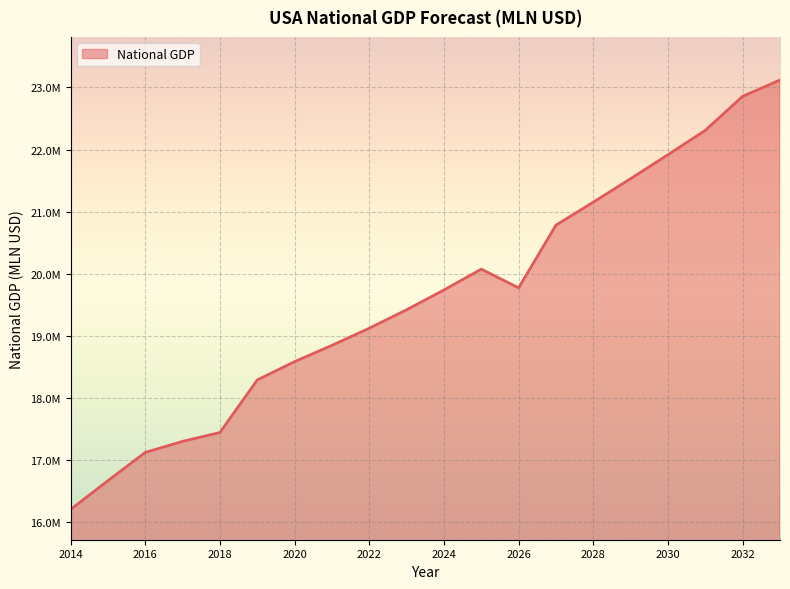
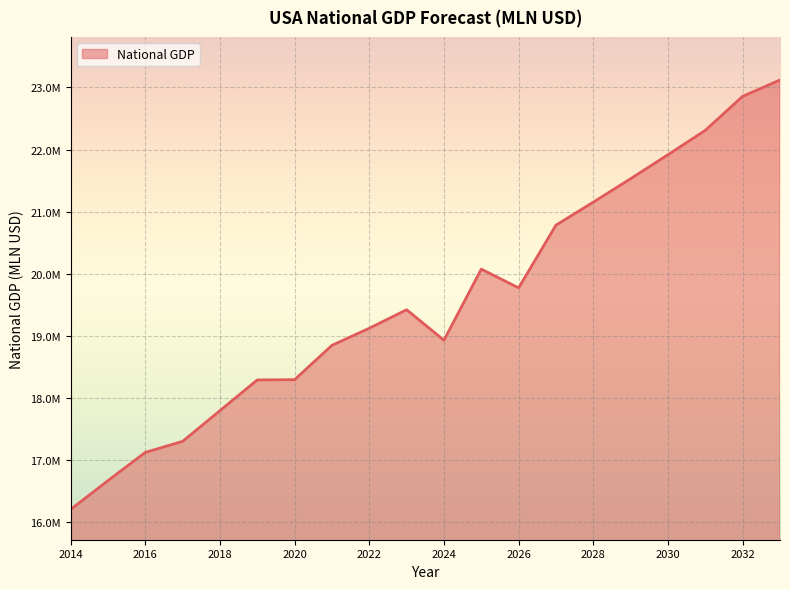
  {
    "2014": 16200000,
    "2016": 17100000,
-   "2018": 17400000,
-   "2020": 18600000,
+   "2018": 17800000,
+   "2020": 18300000,
    "2022": 19100000,
-   "2024": 19700000,
+   "2024": 18900000,
    "2026": 19800000,
    "2028": 21200000,
    "2030": 21900000,
    "2032": 22900000
  }
